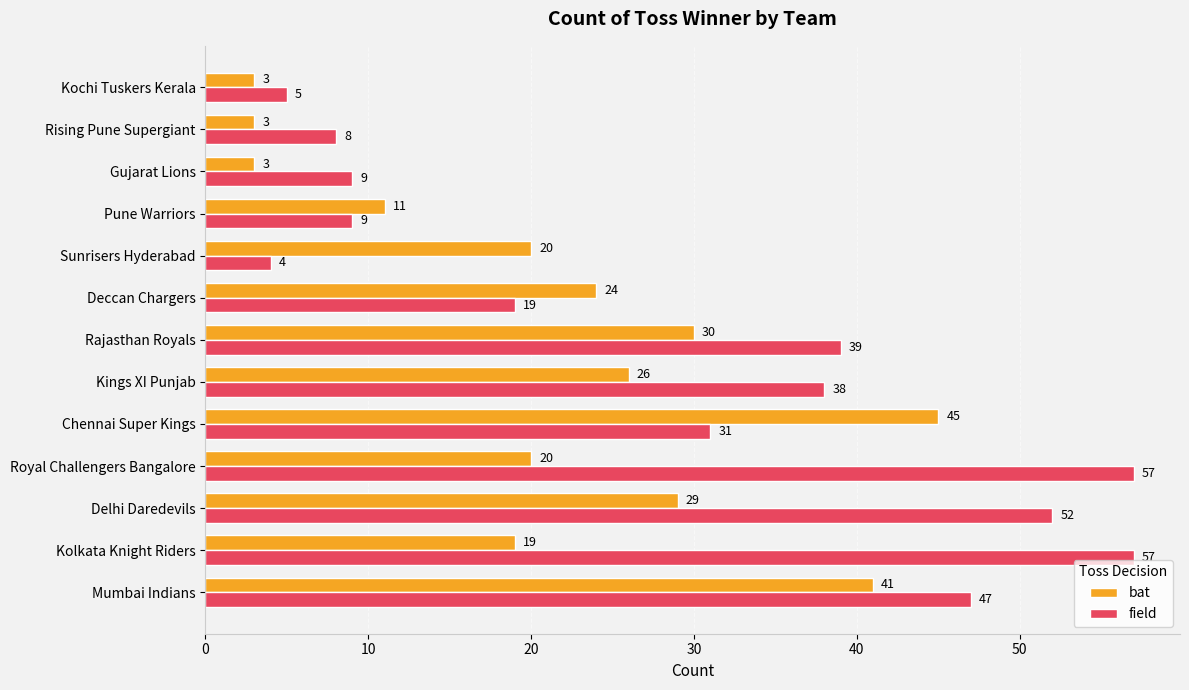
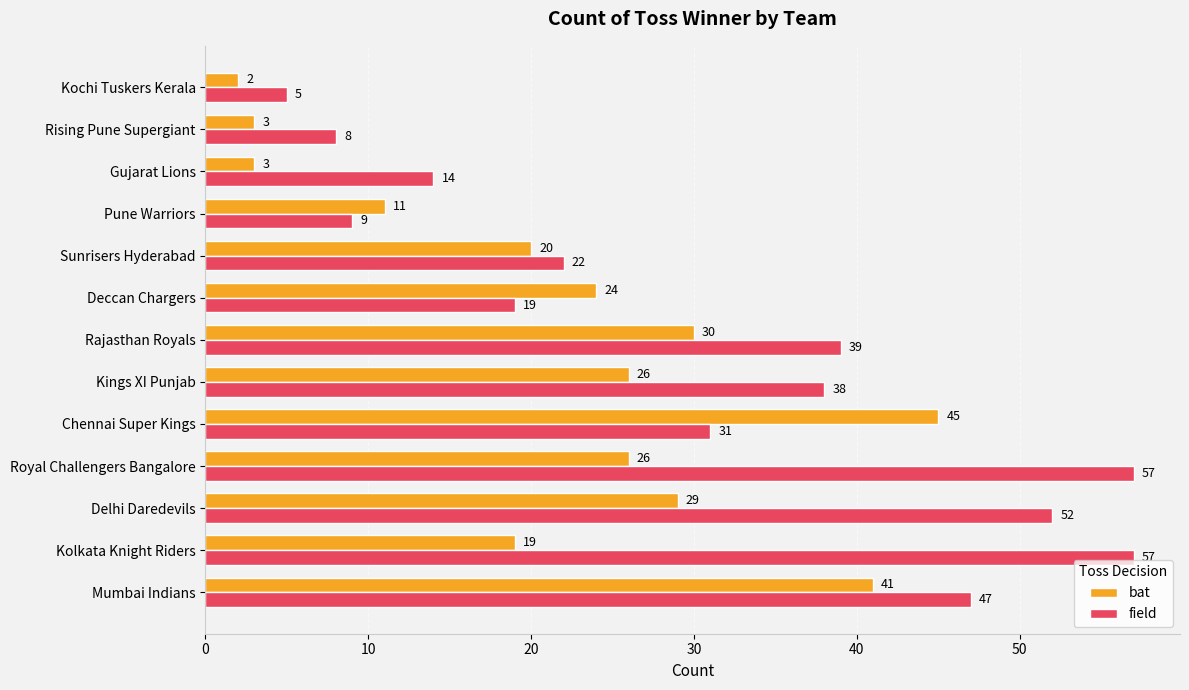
  {
    "bat": {
-     "Kochi Tuskers Kerala": 3,
+     "Kochi Tuskers Kerala": 2,
      "Rising Pune Supergiant": 3,
      "Gujarat Lions": 3,
      "Pune Warriors": 11,
      "Sunrisers Hyderabad": 20,
      "Deccan Chargers": 24,
      "Rajasthan Royals": 30,
      "Kings XI Punjab": 26,
      "Chennai Super Kings": 45,
-     "Royal Challengers Bangalore": 20,
+     "Royal Challengers Bangalore": 26,
      "Delhi Daredevils": 29,
      "Kolkata Knight Riders": 19,
      "Mumbai Indians": 41
    },
    "field": {
      "Kochi Tuskers Kerala": 5,
      "Rising Pune Supergiant": 8,
-     "Gujarat Lions": 9,
+     "Gujarat Lions": 14,
      "Pune Warriors": 9,
-     "Sunrisers Hyderabad": 4,
+     "Sunrisers Hyderabad": 22,
      "Deccan Chargers": 19,
      "Rajasthan Royals": 39,
      "Kings XI Punjab": 38,
      "Chennai Super Kings": 31,
      "Royal Challengers Bangalore": 57,
      "Delhi Daredevils": 52,
      "Mumbai Indians": 47
    }
  }
